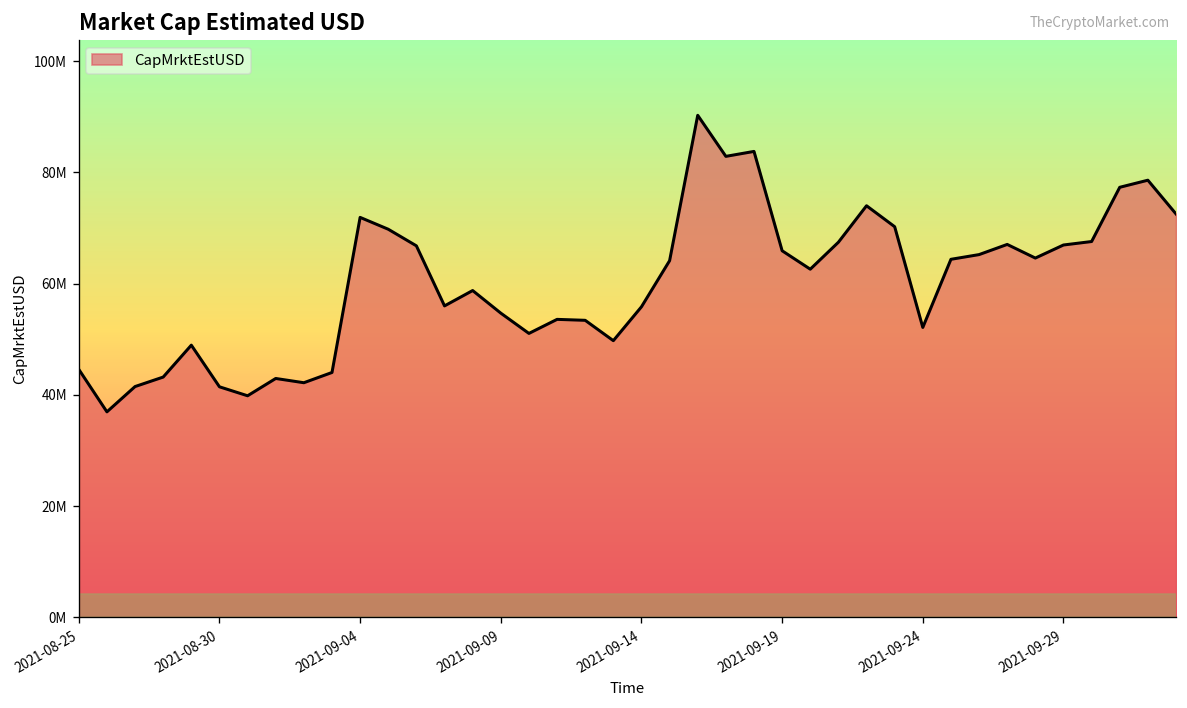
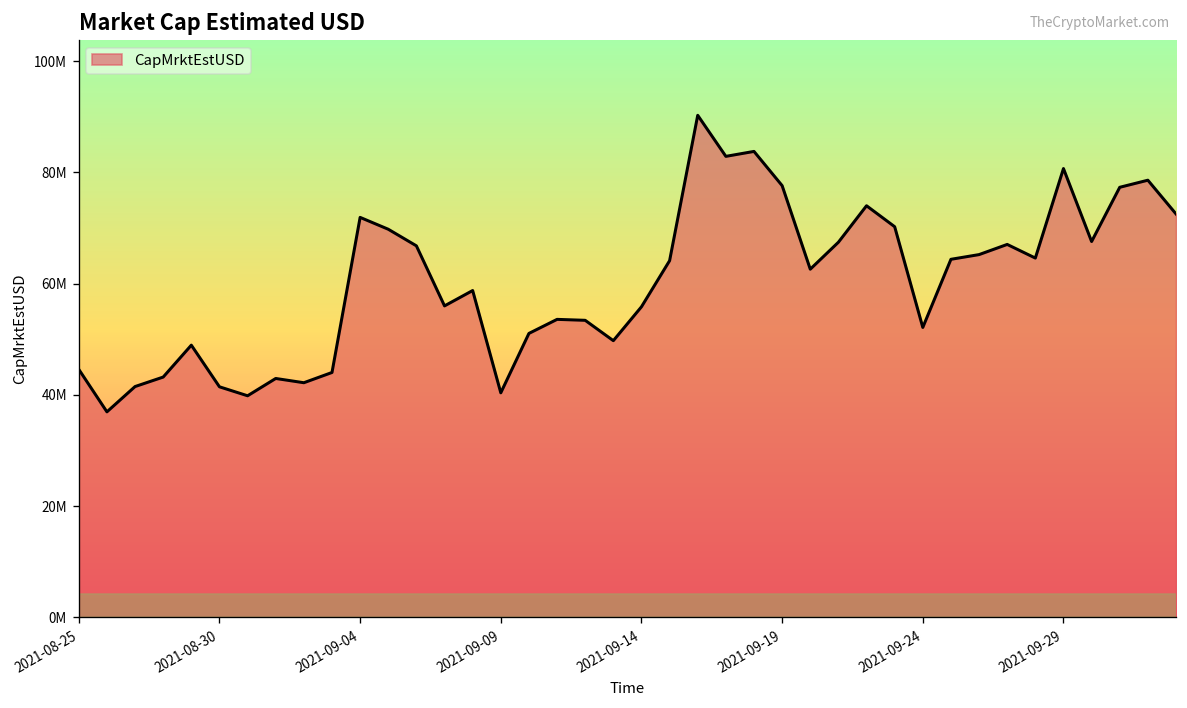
  {
    "2021-08-25": 45000000,
    "2021-08-30": 41000000,
    "2021-09-04": 72000000,
-   "2021-09-09": 55000000,
+   "2021-09-09": 40000000,
    "2021-09-14": 56000000,
-   "2021-09-19": 66000000,
+   "2021-09-19": 78000000,
    "2021-09-24": 52000000,
-   "2021-09-29": 67000000
+   "2021-09-29": 81000000
  }
